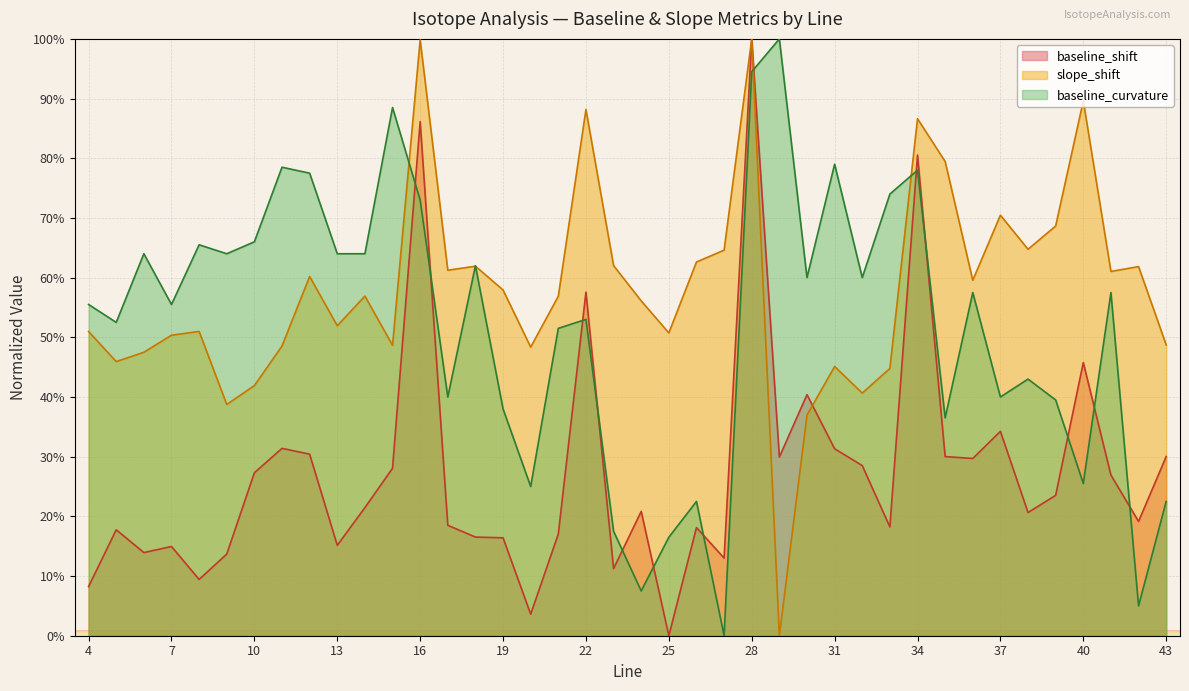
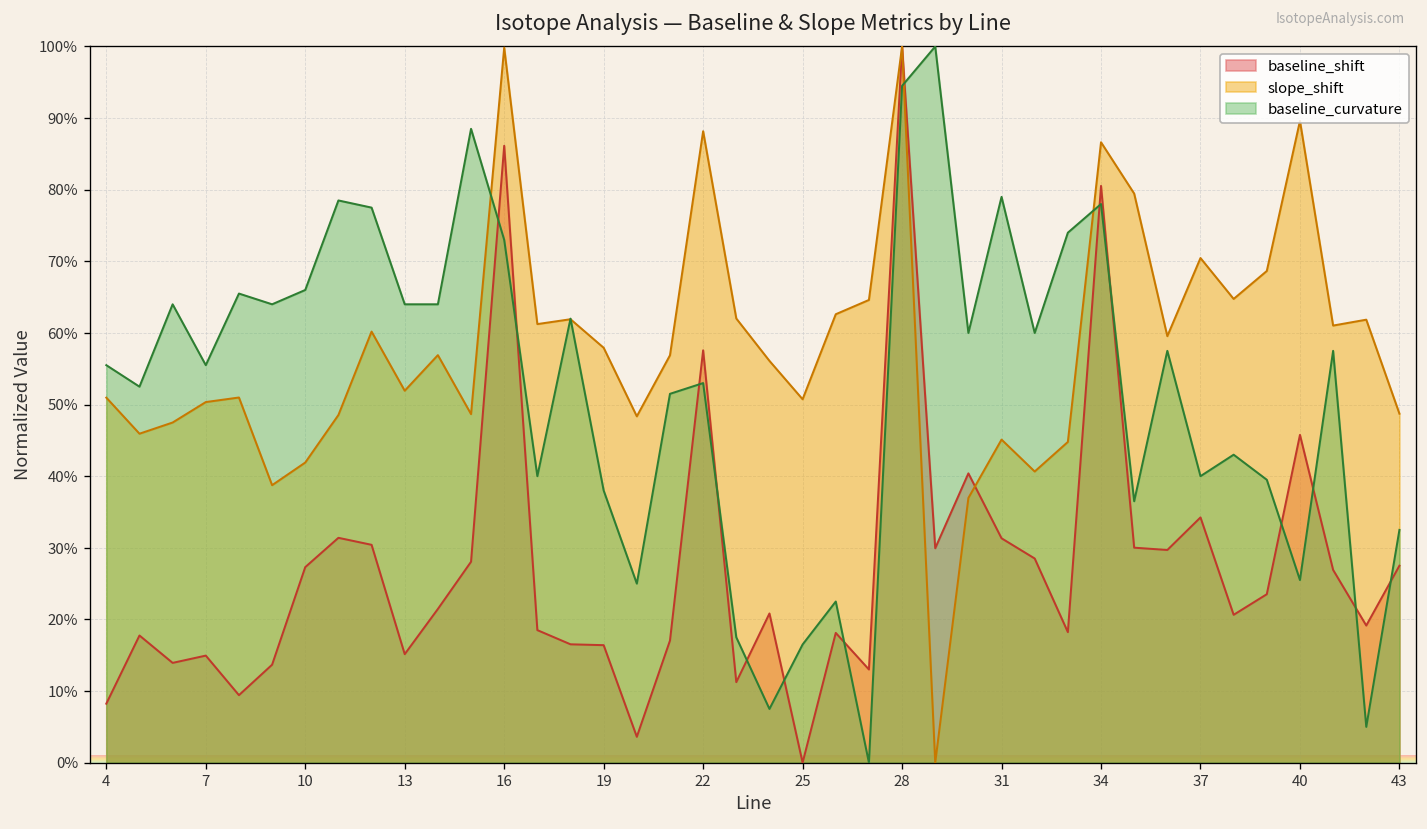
  {
    "baseline_shift": {
      "40": "46%",
-     "43": "30%"
+     "43": "28%"
    },
    "slope_shift": {
      "43": "49%"
    },
    "baseline_curvature": {
      "40": "25%",
-     "43": "22%"
+     "43": "32%"
    }
  }
